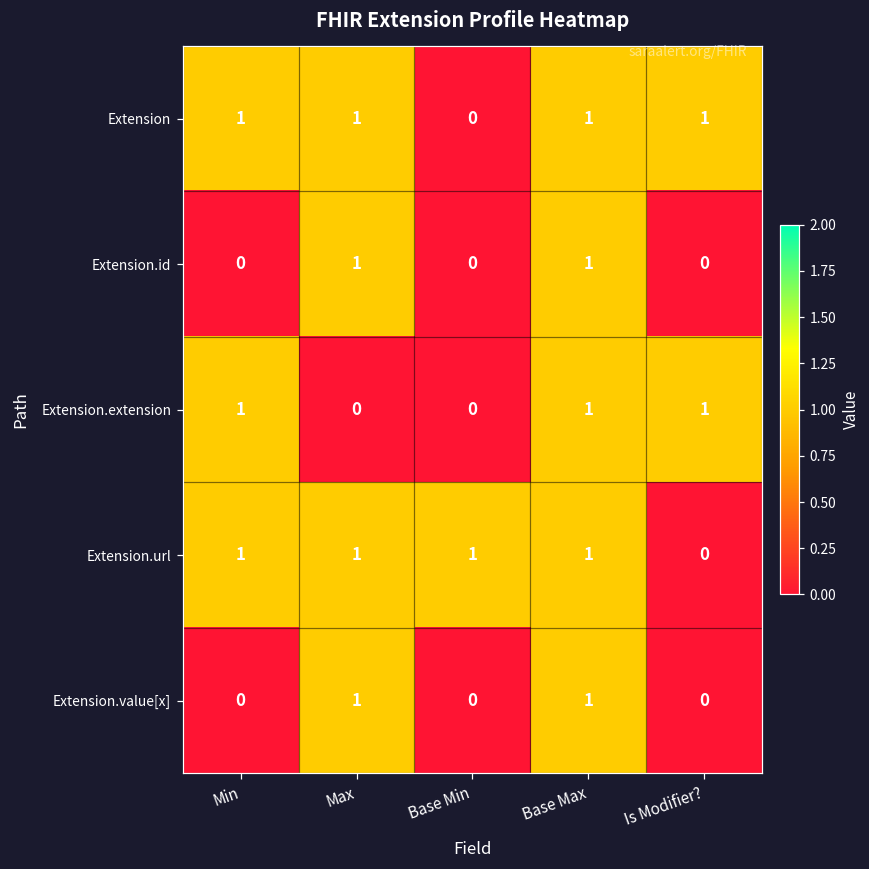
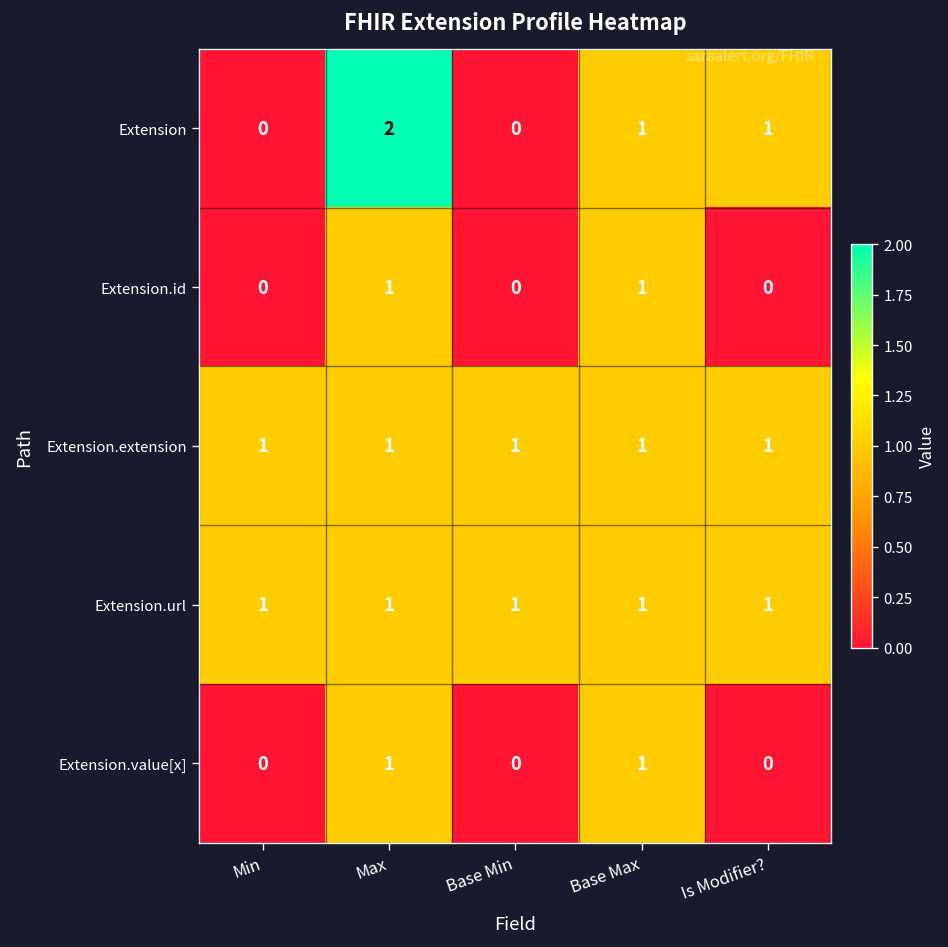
  {
    "Extension": {
-     "Min": 1,
-     "Max": 1,
+     "Min": 0,
+     "Max": 2,
      "Base Min": 0,
      "Base Max": 1,
      "Is Modifier?": 1
    },
    "Extension.id": {
      "Min": 0,
      "Max": 1,
      "Base Min": 0,
      "Base Max": 1,
      "Is Modifier?": 0
    },
    "Extension.extension": {
      "Min": 1,
-     "Max": 0,
-     "Base Min": 0,
+     "Max": 1,
+     "Base Min": 1,
      "Base Max": 1,
      "Is Modifier?": 1
    },
    "Extension.url": {
      "Min": 1,
      "Max": 1,
      "Base Min": 1,
      "Base Max": 1,
-     "Is Modifier?": 0
+     "Is Modifier?": 1
    },
    "Extension.value[x]": {
      "Min": 0,
      "Max": 1,
      "Base Min": 0,
      "Base Max": 1,
      "Is Modifier?": 0
    }
  }
